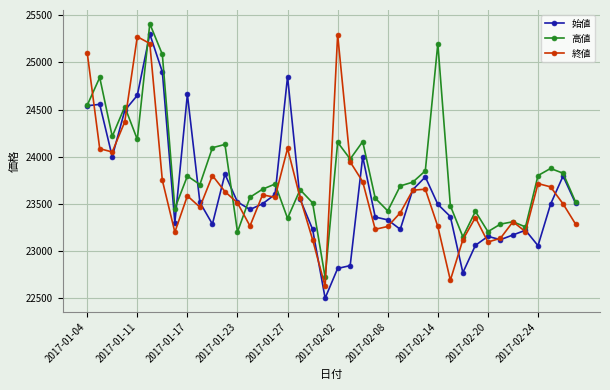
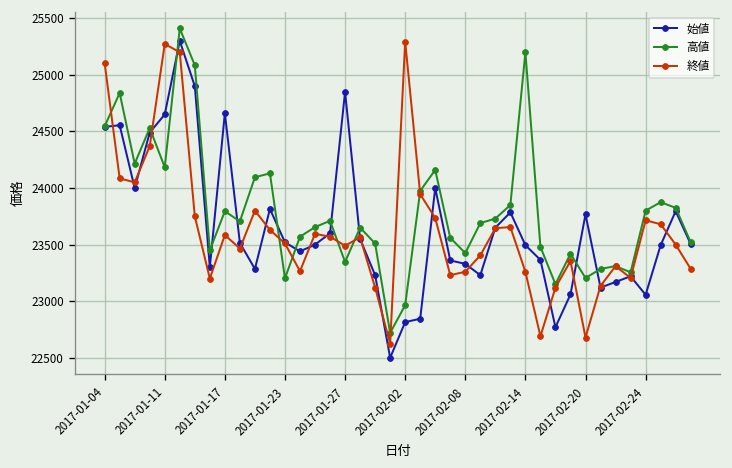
  {
    "始値": {
      "2017-01-11": 24700,
      "2017-01-17": 24700,
      "2017-01-27": 24800,
      "2017-02-02": 22800,
      "2017-02-08": 23300,
      "2017-02-14": 23500,
-     "2017-02-20": 23200,
+     "2017-02-20": 23800,
      "2017-02-24": 23100
    },
    "高値": {
      "2017-01-11": 24200,
      "2017-01-17": 23800,
      "2017-01-23": 23200,
      "2017-01-27": 23300,
-     "2017-02-02": 24200,
+     "2017-02-02": 23000,
      "2017-02-08": 23400,
      "2017-02-14": 25200,
      "2017-02-20": 23200,
      "2017-02-24": 23800
    },
    "終値": {
      "2017-01-04": 25100,
      "2017-01-11": 25300,
      "2017-01-17": 23600,
-     "2017-01-27": 24100,
+     "2017-01-27": 23500,
      "2017-02-02": 25300,
      "2017-02-08": 23300,
      "2017-02-14": 23300,
-     "2017-02-20": 23100,
+     "2017-02-20": 22700,
      "2017-02-24": 23700
    }
  }
